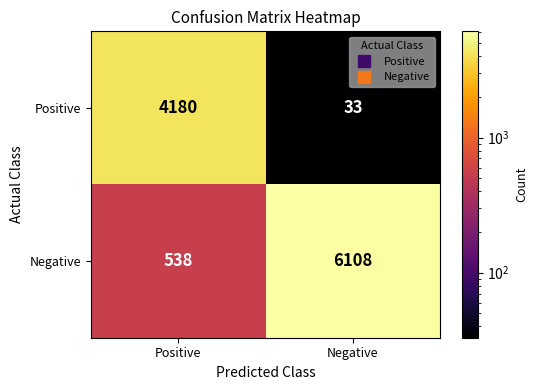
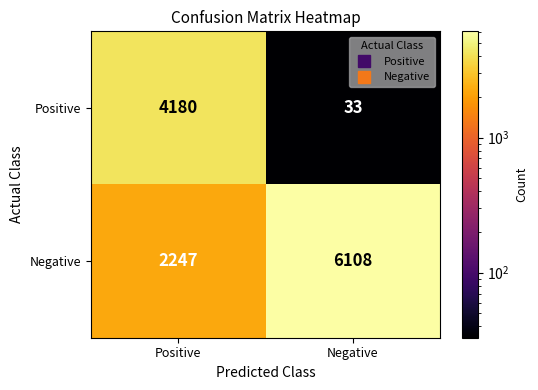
  {
    "Positive": {
      "Positive": 4180,
      "Negative": 33
    },
    "Negative": {
-     "Positive": 538,
+     "Positive": 2247,
      "Negative": 6108
    }
  }
